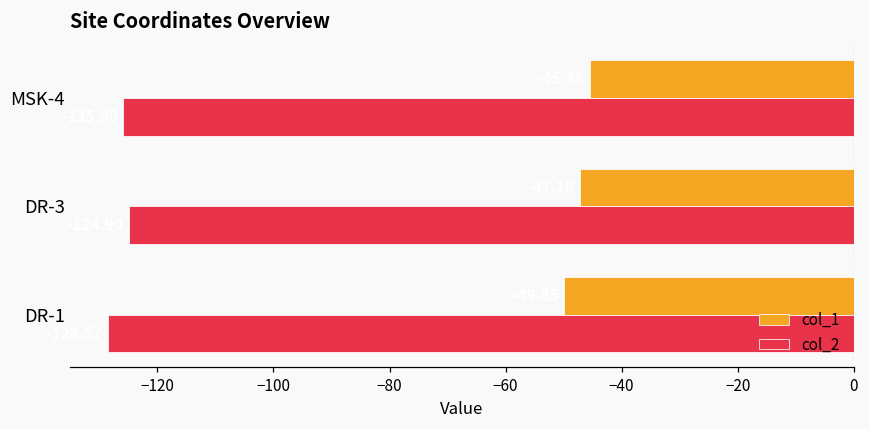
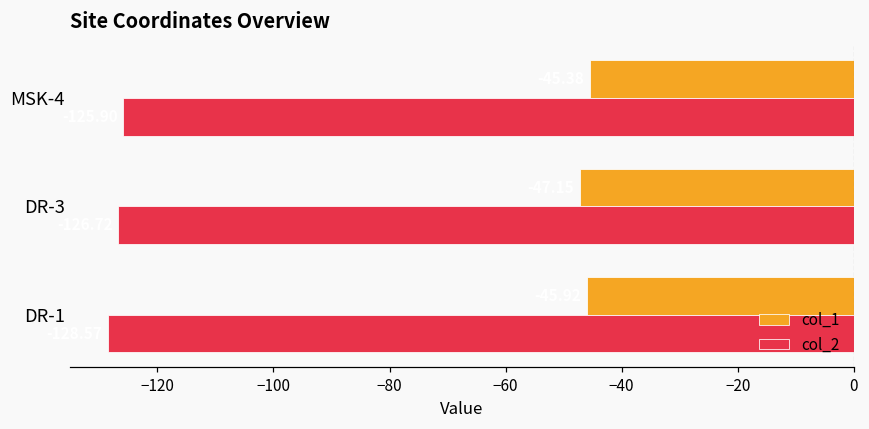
  {
    "col_1": {
      "MSK-4": -45,
      "DR-3": -47,
-     "DR-1": -50
+     "DR-1": -46
    },
    "col_2": {
      "MSK-4": -126,
-     "DR-3": -125,
+     "DR-3": -127,
      "DR-1": -129
    }
  }
